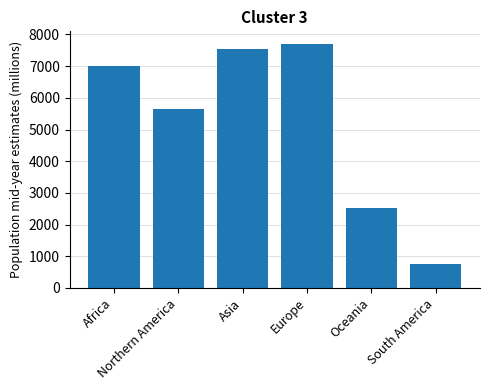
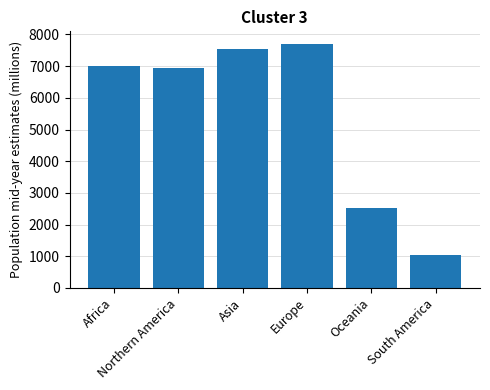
  {
    "Africa": 7000,
-   "Northern America": 5600,
+   "Northern America": 7000,
    "Asia": 7500,
    "Europe": 7700,
    "Oceania": 2500,
-   "South America": 800
+   "South America": 1000
  }
